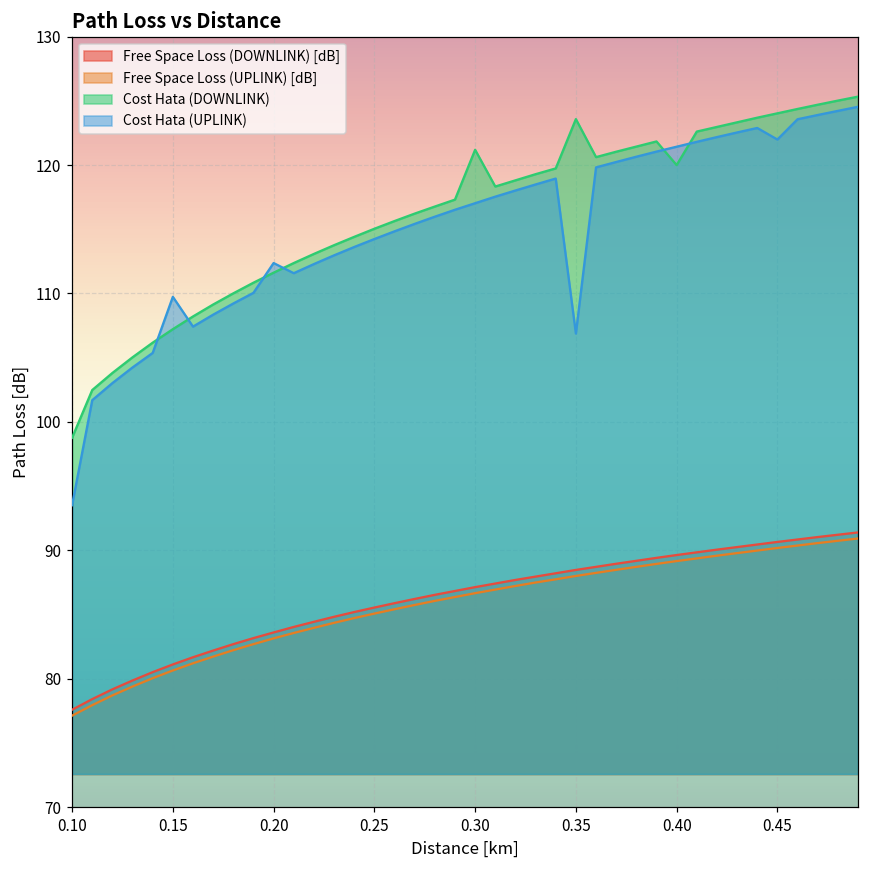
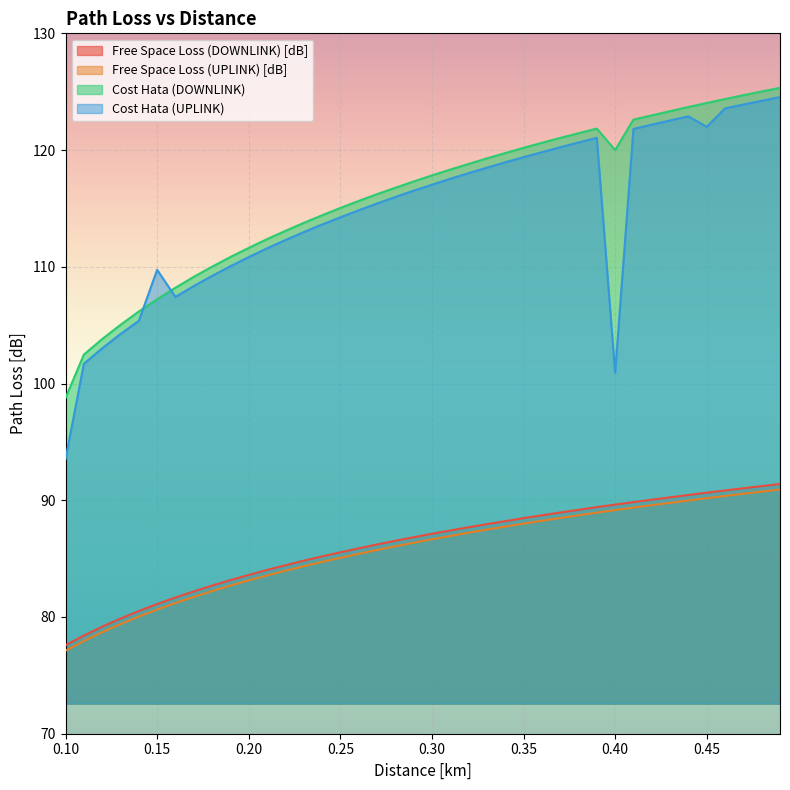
  {
    "Cost Hata (DOWNLINK)": {
      "0.10": 98.8,
      "0.15": 107.2,
      "0.20": 111.6,
      "0.25": 115.0,
-     "0.30": 121.2,
-     "0.35": 123.6,
+     "0.30": 117.8,
+     "0.35": 120.2,
      "0.40": 120.0,
      "0.45": 124.0
    },
    "Cost Hata (UPLINK)": {
      "0.10": 93.5,
      "0.15": 109.7,
-     "0.20": 112.4,
+     "0.20": 110.8,
      "0.25": 114.2,
      "0.30": 117.0,
-     "0.35": 106.9,
-     "0.40": 121.4,
+     "0.35": 119.4,
+     "0.40": 100.9,
      "0.45": 122.0
    }
  }
